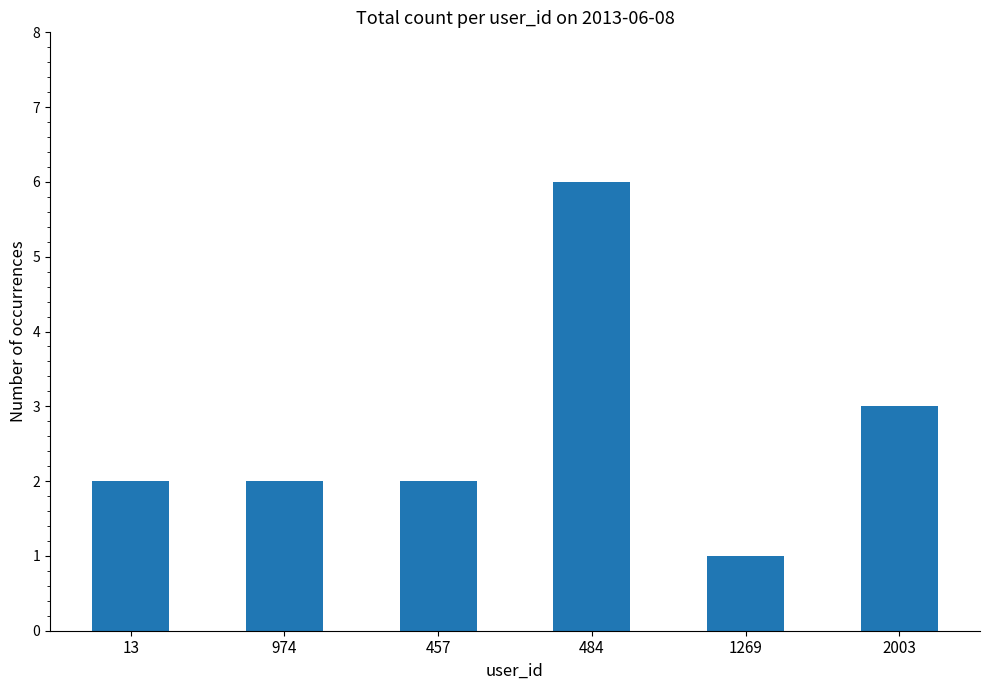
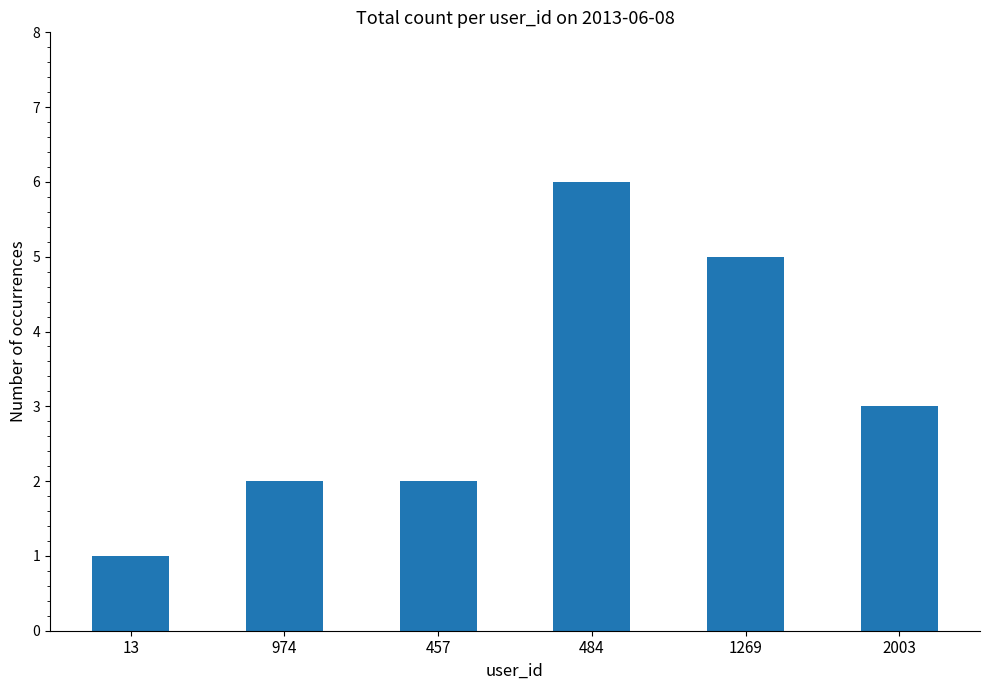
  {
-   "13": 2,
+   "13": 1,
    "974": 2,
    "457": 2,
    "484": 6,
-   "1269": 1,
+   "1269": 5,
    "2003": 3
  }
